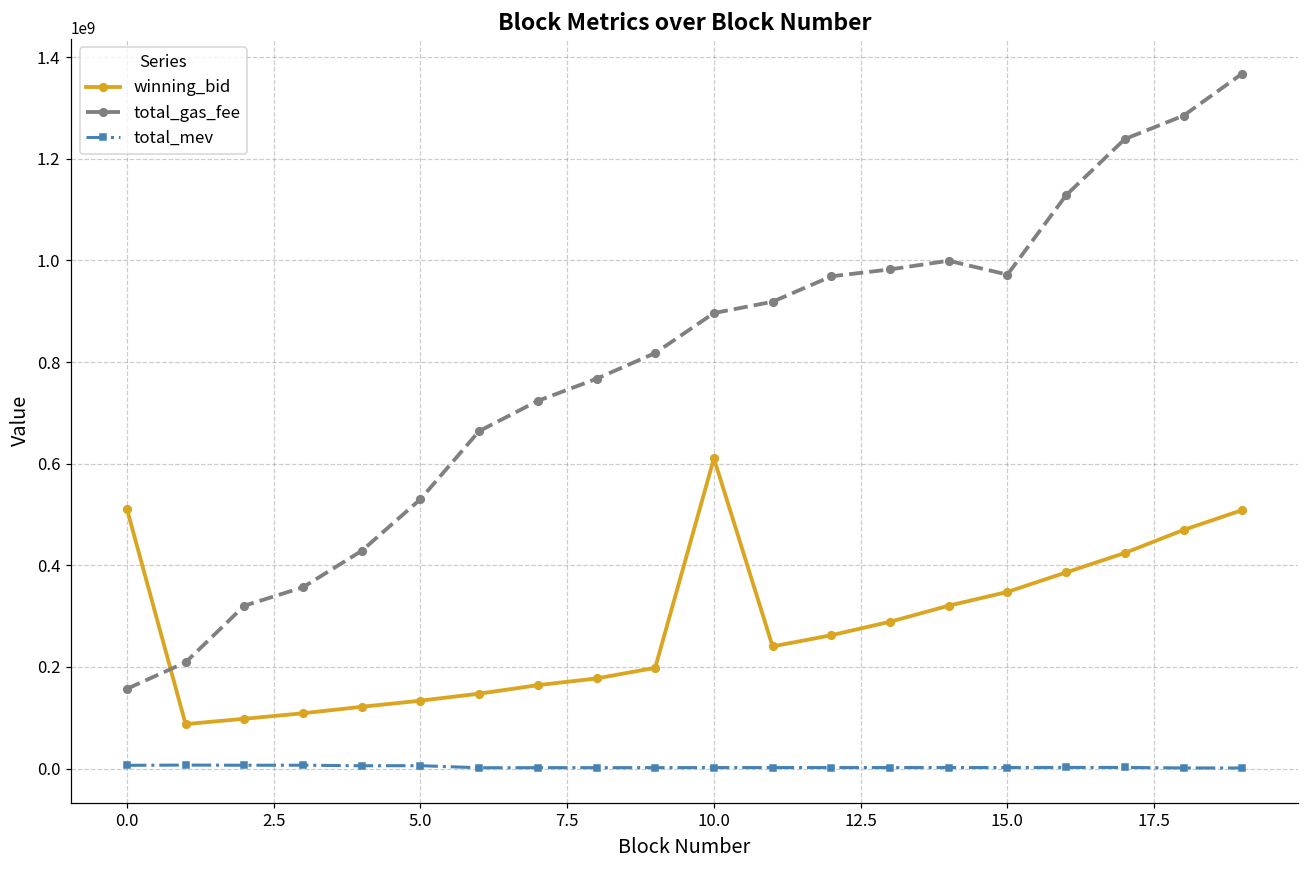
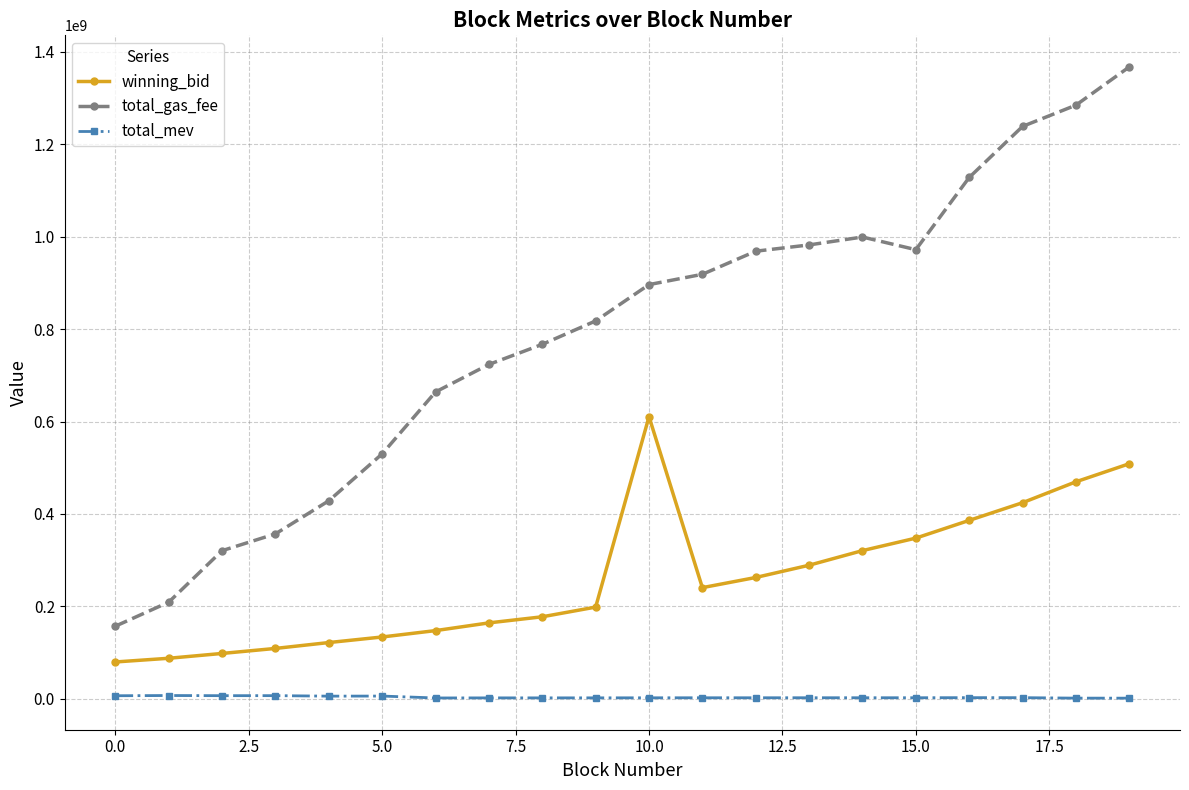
  {
    "winning_bid": {
-     "0.0": 510000000,
+     "0.0": 80000000,
      "5.0": 130000000,
      "10.0": 610000000,
      "15.0": 350000000
    },
    "total_gas_fee": {
      "0.0": 160000000,
      "5.0": 530000000,
      "10.0": 900000000,
      "15.0": 970000000
    },
    "total_mev": {
      "0.0": 10000000,
      "5.0": 10000000,
      "10.0": 0,
      "15.0": 0
    }
  }
